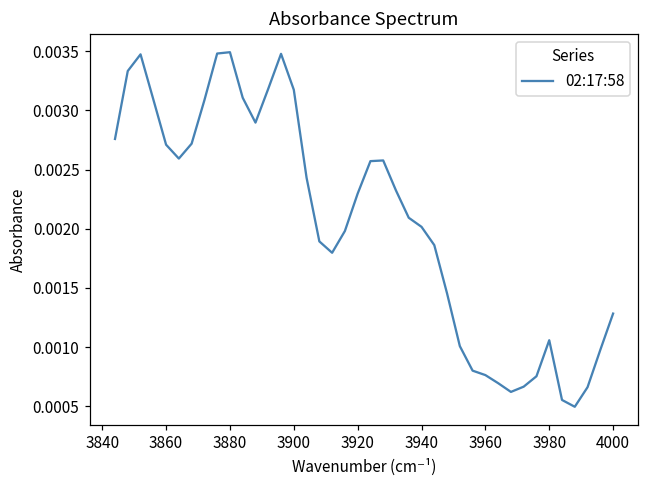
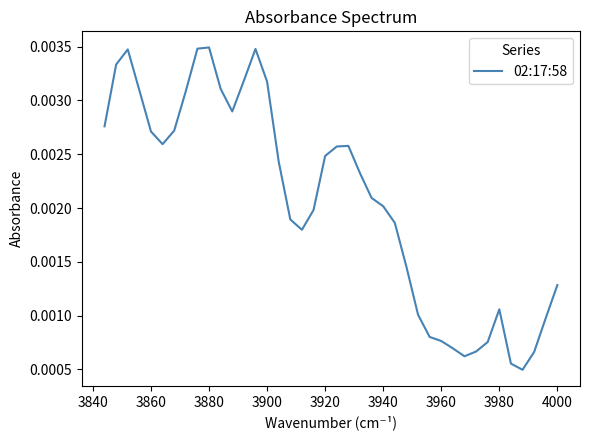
  {
    "3860": 0.00271,
    "3880": 0.00349,
    "3900": 0.00318,
-   "3920": 0.00230,
+   "3920": 0.00248,
    "3940": 0.00202,
    "3960": 0.00076,
    "3980": 0.00106,
    "4000": 0.00128
  }
